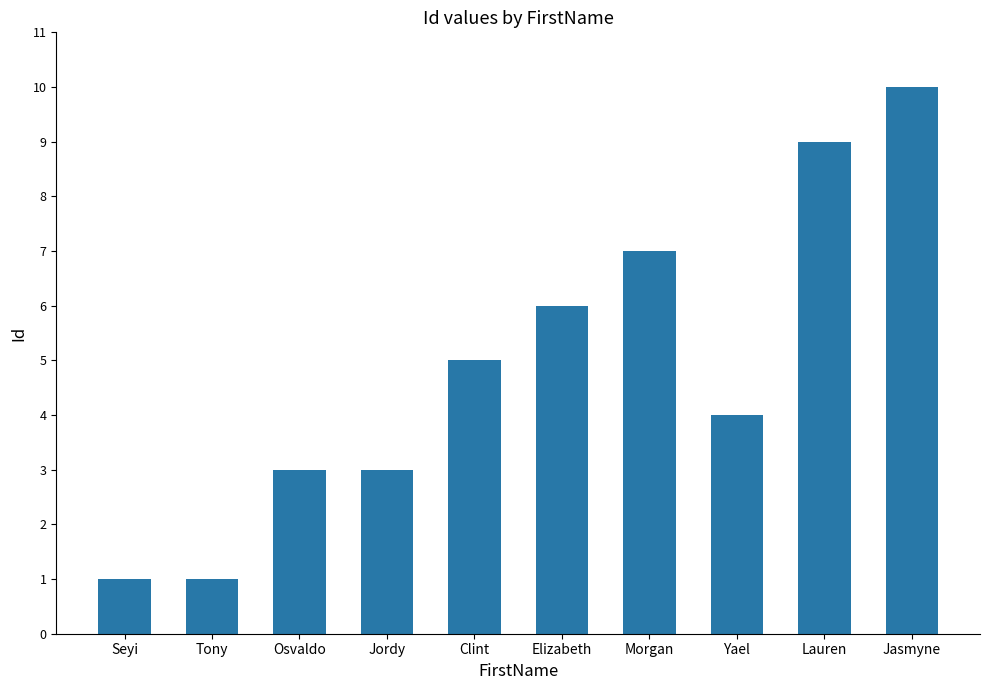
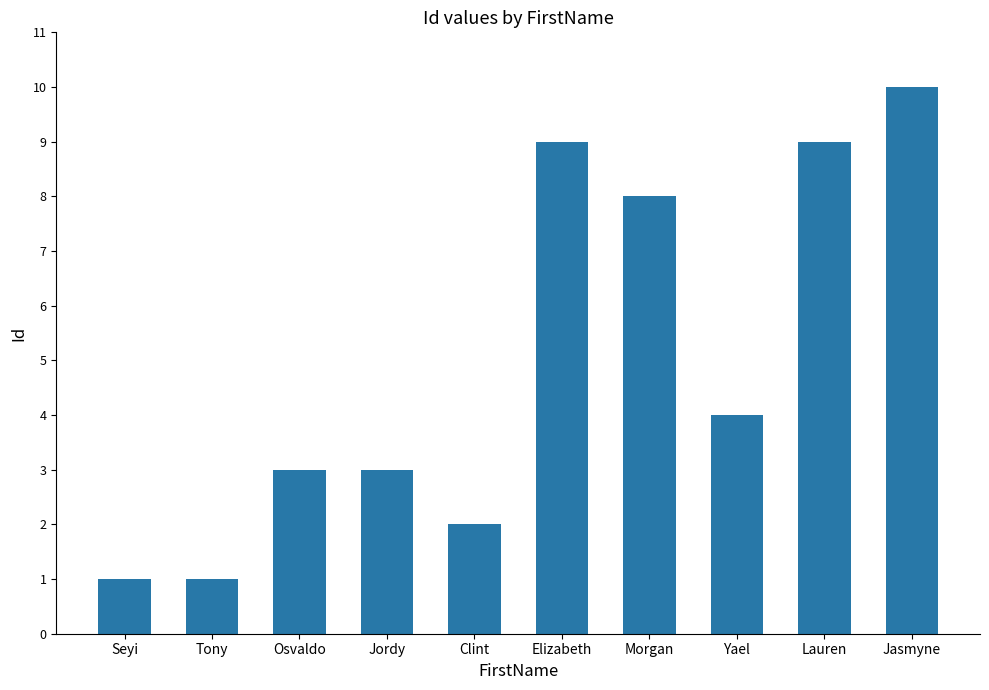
  {
    "Seyi": 1,
    "Tony": 1,
    "Osvaldo": 3,
    "Jordy": 3,
-   "Clint": 5,
-   "Elizabeth": 6,
-   "Morgan": 7,
+   "Clint": 2,
+   "Elizabeth": 9,
+   "Morgan": 8,
    "Yael": 4,
    "Lauren": 9,
    "Jasmyne": 10
  }
